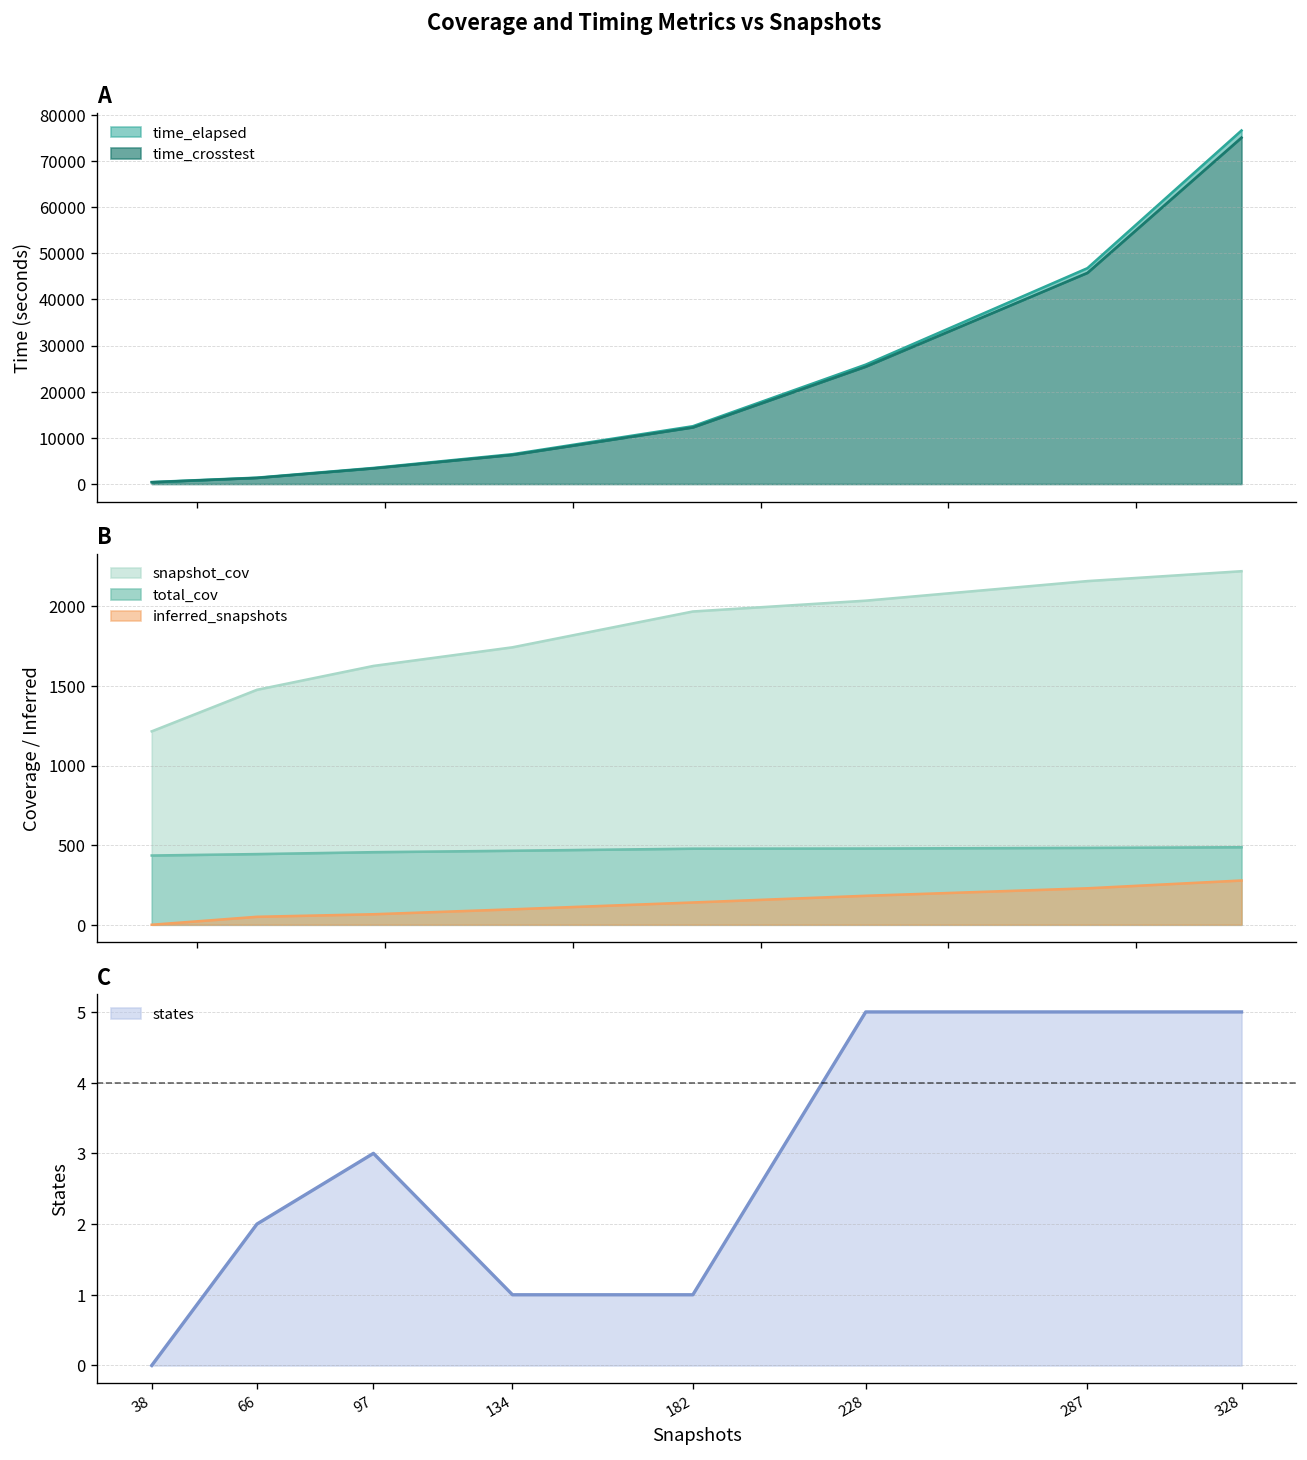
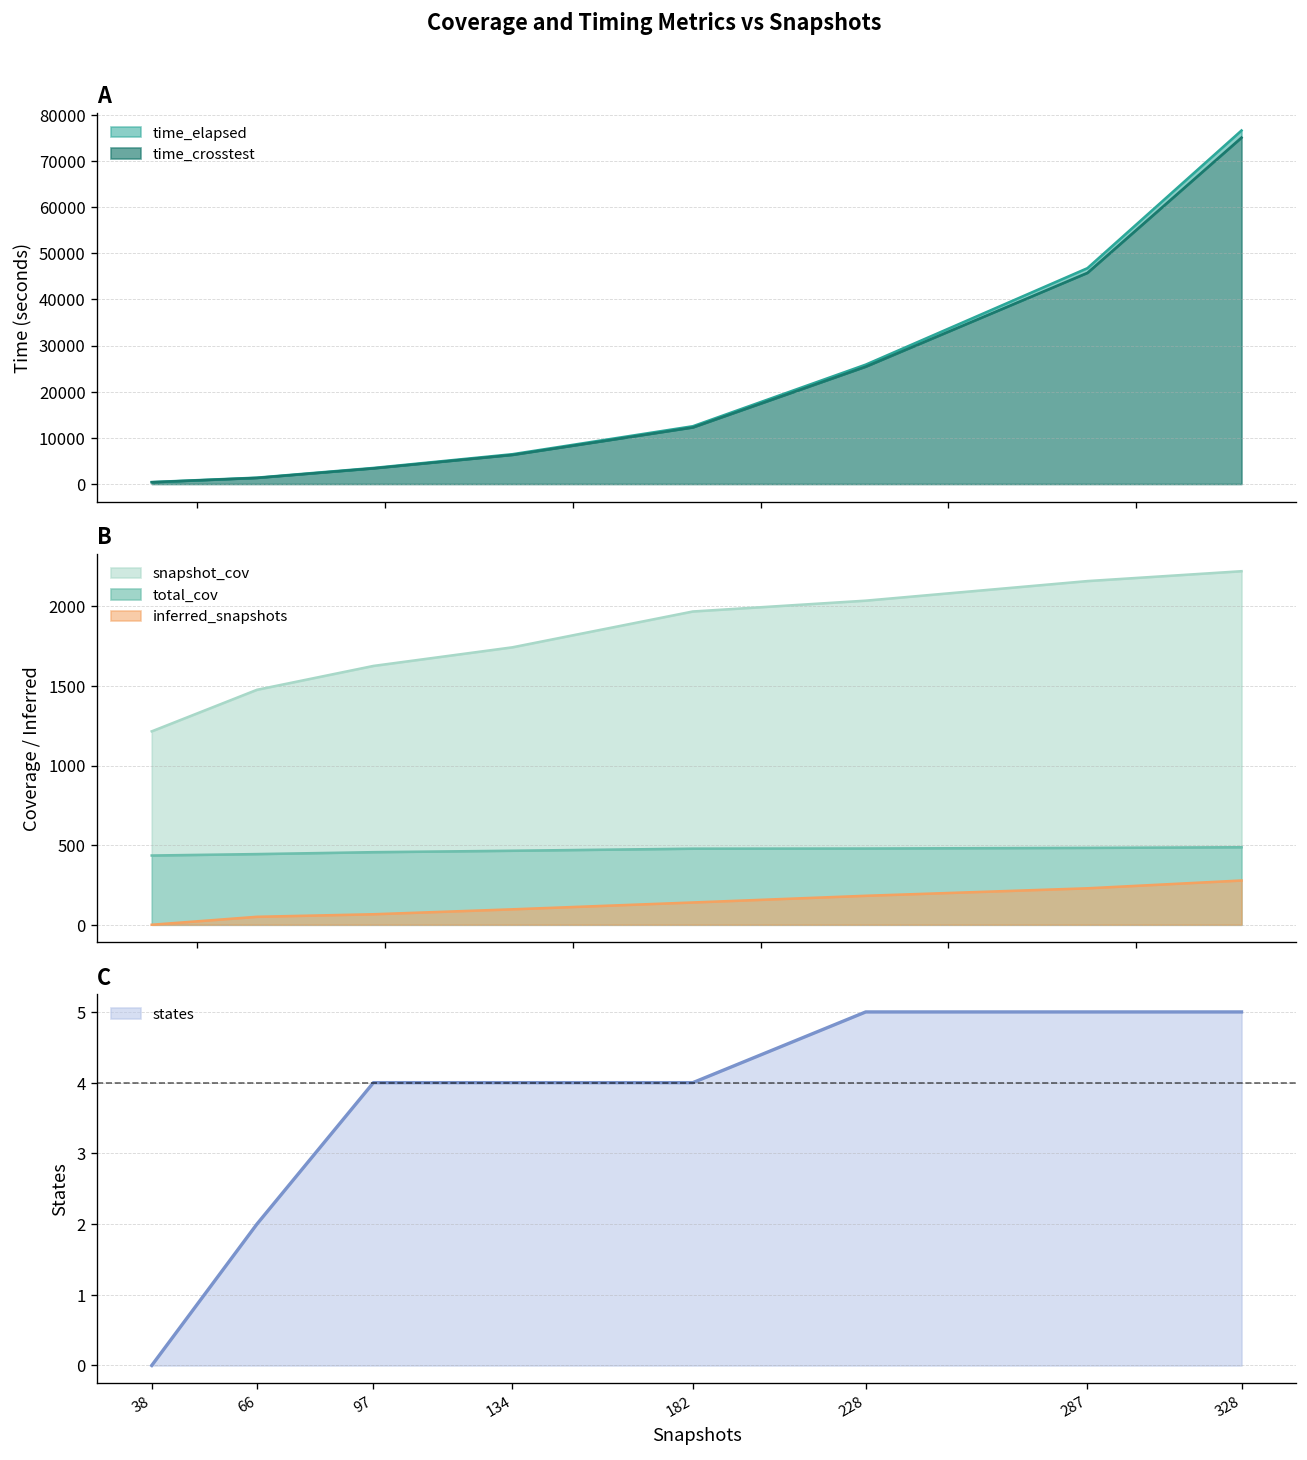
  {
    "C": {
      "38": 0,
      "66": 2,
-     "97": 3,
-     "134": 1,
-     "182": 1,
+     "97": 4,
+     "134": 4,
+     "182": 4,
      "228": 5,
      "287": 5,
      "328": 5
    }
  }
